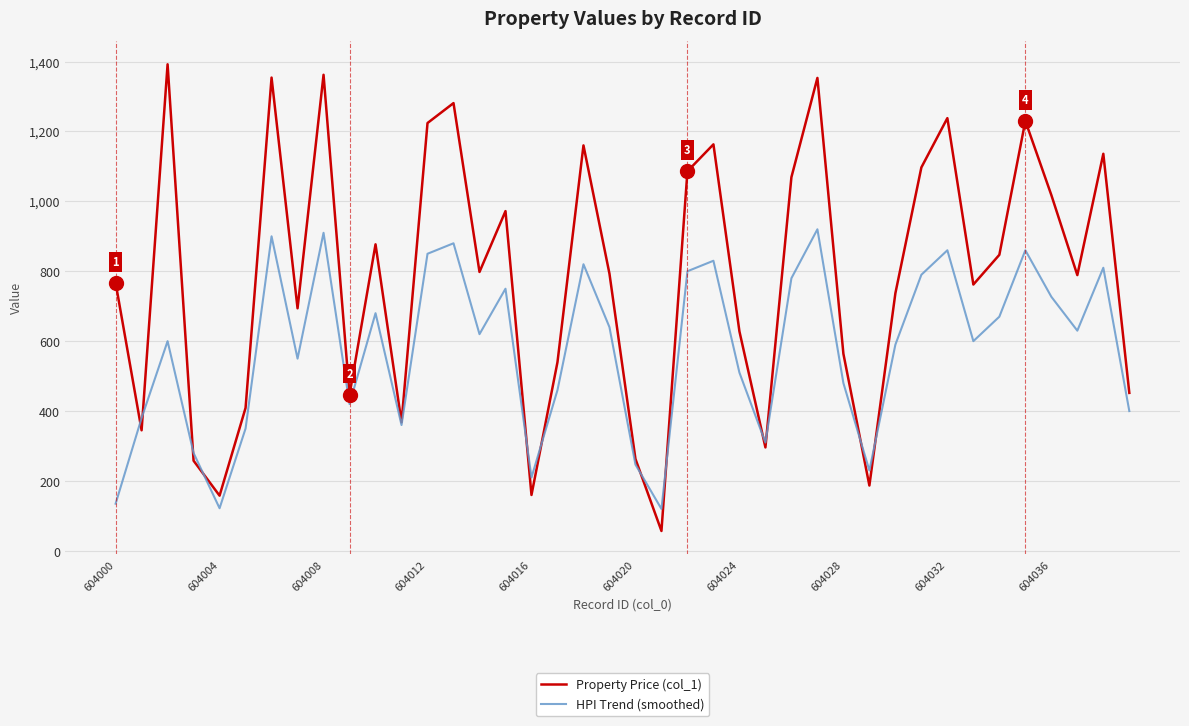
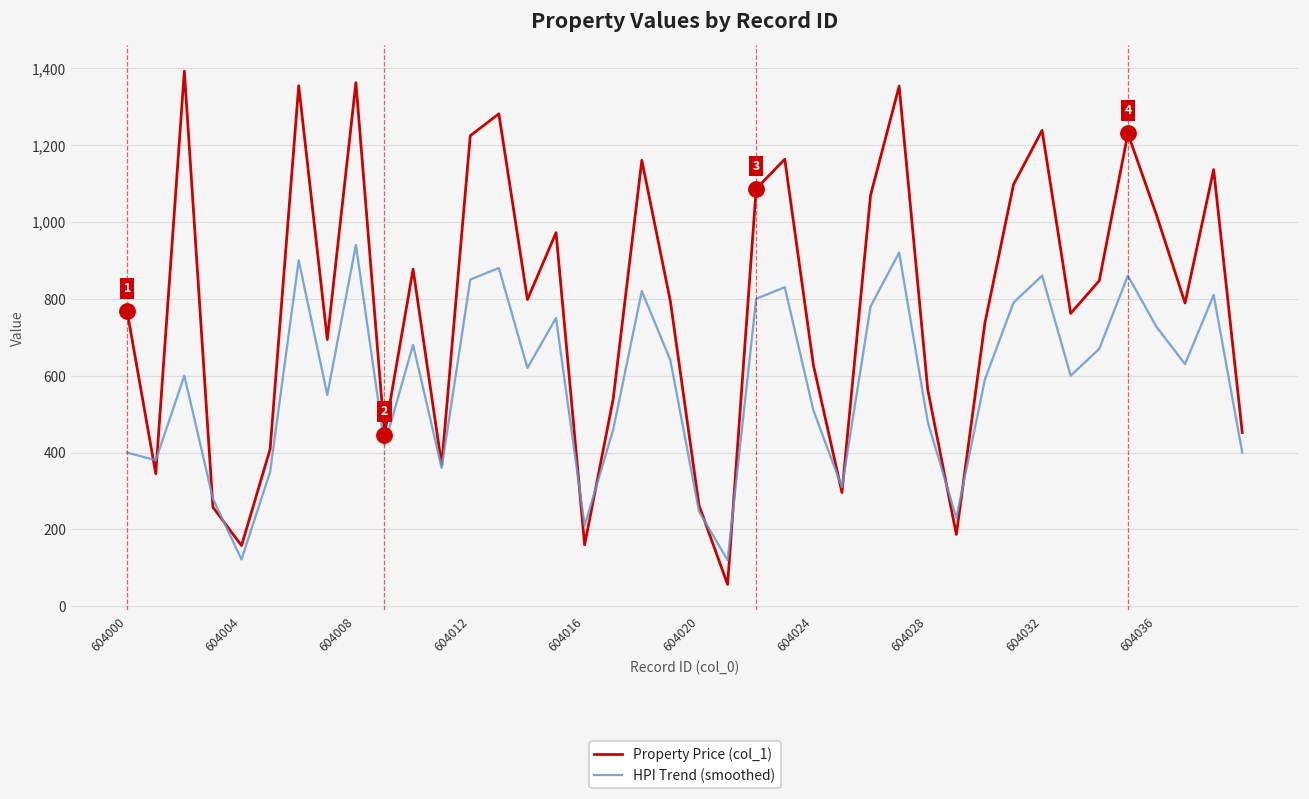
  {
    "HPI Trend (smoothed)": {
-     "604000": 140,
+     "604000": 400,
      "604004": 120,
-     "604008": 910,
+     "604008": 940,
      "604012": 850,
      "604016": 210,
      "604020": 250,
      "604024": 510,
      "604028": 480,
      "604032": 860,
      "604036": 730
    }
  }
